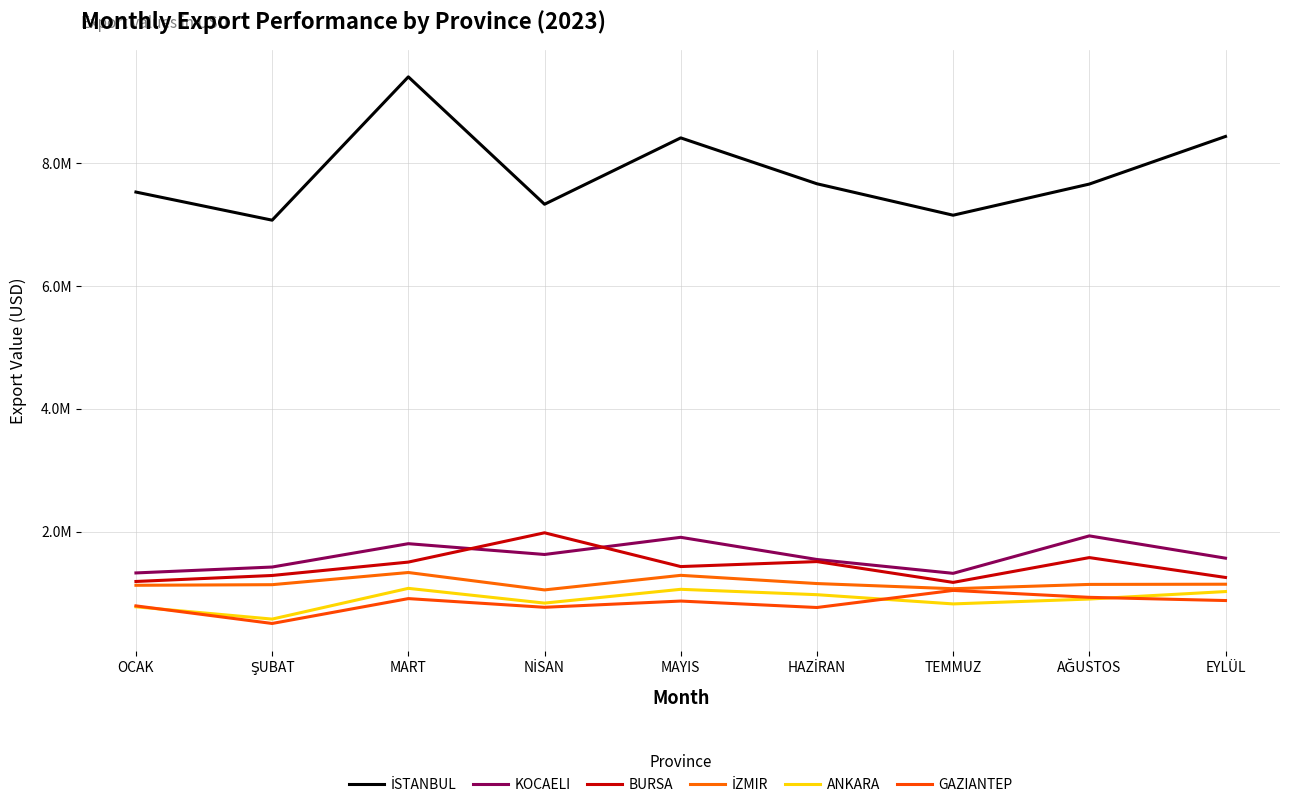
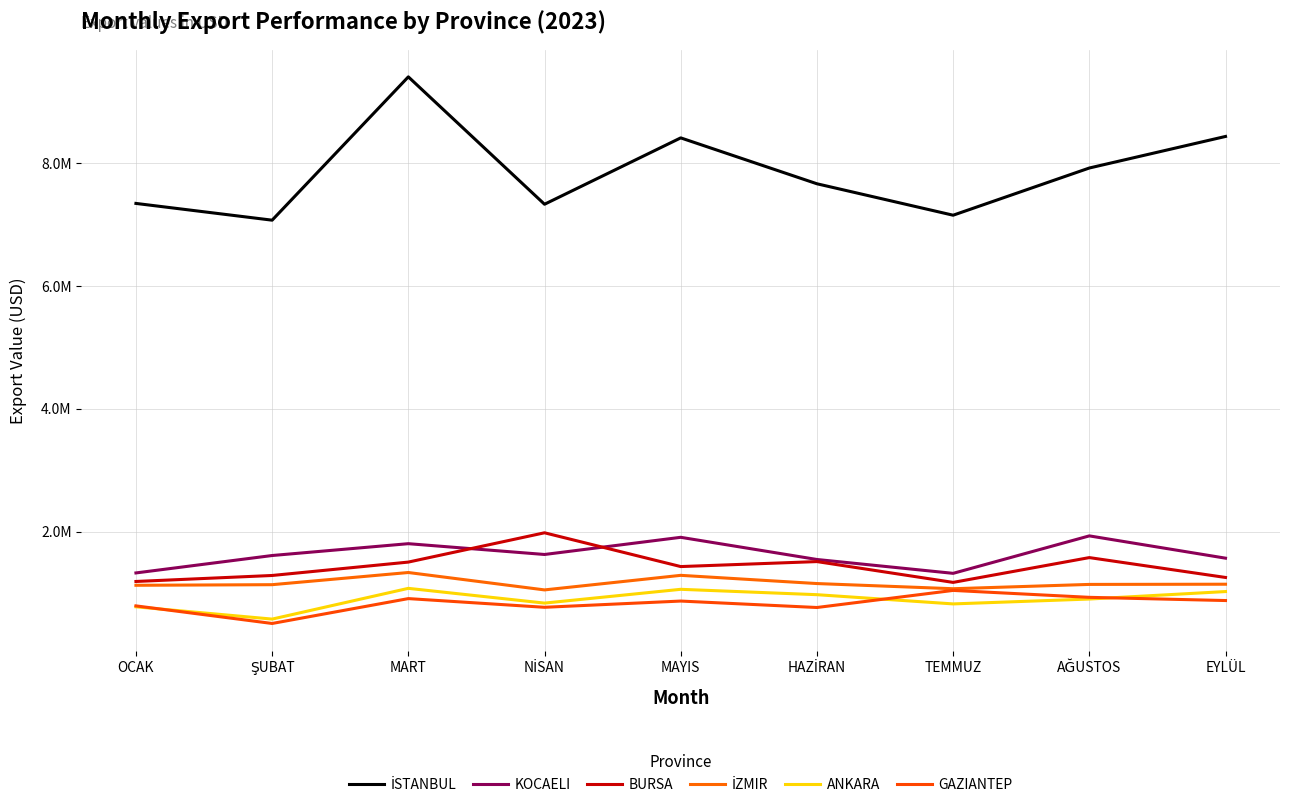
  {
    "İSTANBUL": {
-     "OCAK": 7500000,
+     "OCAK": 7300000,
      "ŞUBAT": 7100000,
      "MART": 9400000,
      "NİSAN": 7300000,
      "MAYIS": 8400000,
      "HAZİRAN": 7700000,
      "TEMMUZ": 7100000,
-     "AĞUSTOS": 7700000,
+     "AĞUSTOS": 7900000,
      "EYLÜL": 8400000
    },
    "KOCAELI": {
      "OCAK": 1300000,
-     "ŞUBAT": 1400000,
+     "ŞUBAT": 1600000,
      "MART": 1800000,
      "NİSAN": 1600000,
      "MAYIS": 1900000,
      "TEMMUZ": 1300000,
      "AĞUSTOS": 1900000,
      "EYLÜL": 1600000
    },
    "BURSA": {
      "OCAK": 1200000,
      "ŞUBAT": 1300000,
      "MART": 1500000,
      "NİSAN": 2000000,
      "MAYIS": 1400000,
      "TEMMUZ": 1200000,
      "AĞUSTOS": 1600000,
      "EYLÜL": 1300000
    },
    "ANKARA": {
      "ŞUBAT": 600000,
      "MART": 1100000,
      "NİSAN": 800000,
      "MAYIS": 1100000,
      "HAZİRAN": 1000000,
      "TEMMUZ": 800000,
      "EYLÜL": 1000000
    }
  }
